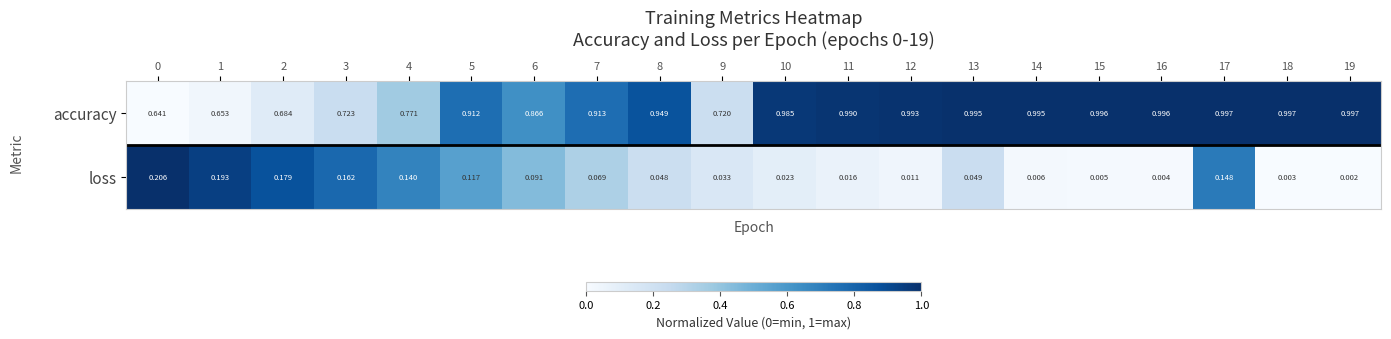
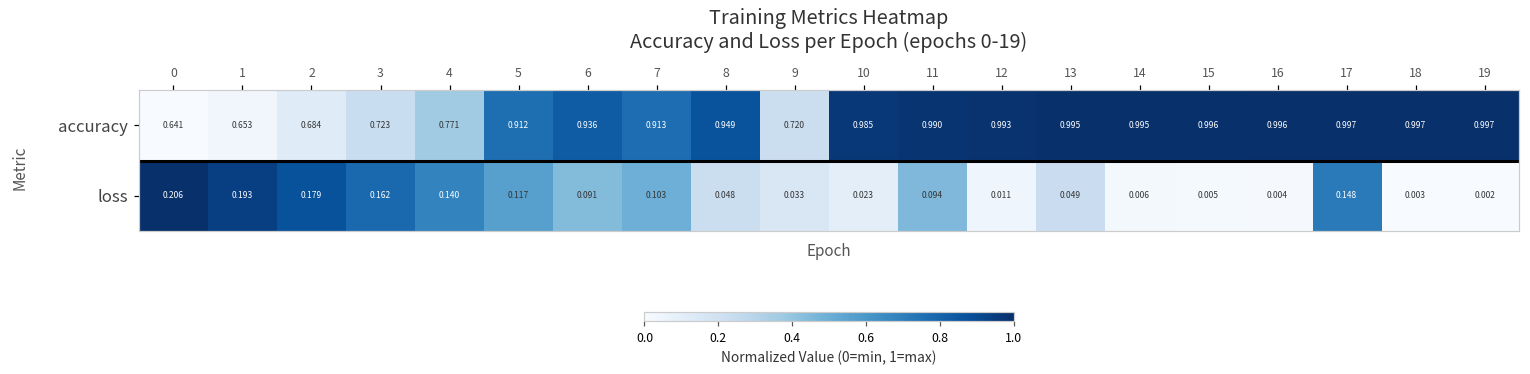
  {
    "accuracy": {
      "0": 0.641,
      "1": 0.653,
      "2": 0.684,
      "3": 0.723,
      "4": 0.771,
      "5": 0.912,
-     "6": 0.866,
+     "6": 0.936,
      "7": 0.913,
      "8": 0.949,
      "9": 0.720,
      "10": 0.985,
      "11": 0.990,
      "12": 0.993,
      "13": 0.995,
      "14": 0.995,
      "15": 0.996,
      "16": 0.996,
      "17": 0.997,
      "18": 0.997,
      "19": 0.997
    },
    "loss": {
      "0": 0.206,
      "1": 0.193,
      "2": 0.179,
      "3": 0.162,
      "4": 0.140,
      "5": 0.117,
      "6": 0.091,
-     "7": 0.069,
+     "7": 0.103,
      "8": 0.048,
      "9": 0.033,
      "10": 0.023,
-     "11": 0.016,
+     "11": 0.094,
      "12": 0.011,
      "13": 0.049,
      "14": 0.006,
      "15": 0.005,
      "16": 0.004,
      "17": 0.148,
      "18": 0.003,
      "19": 0.002
    }
  }
